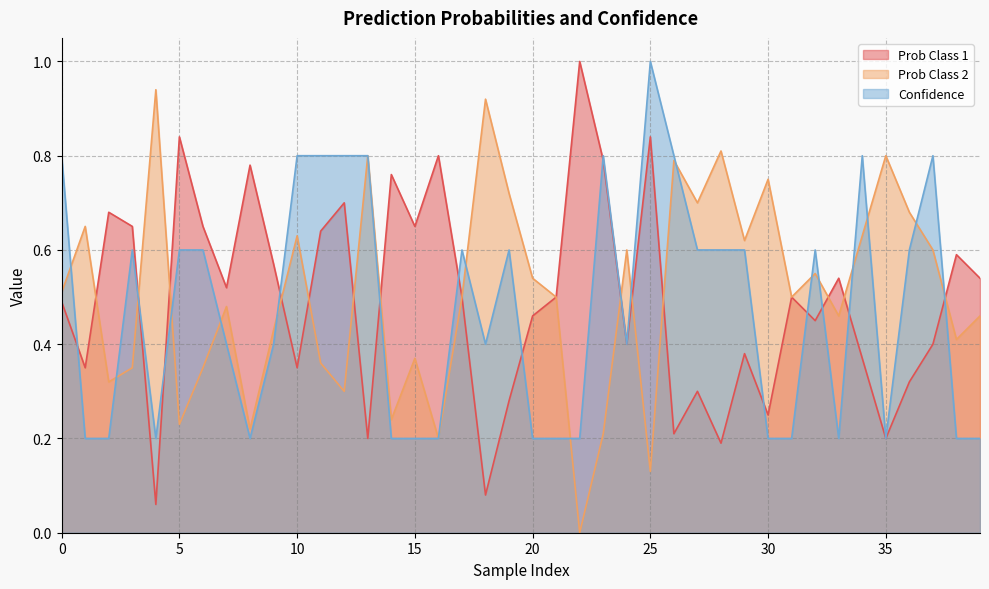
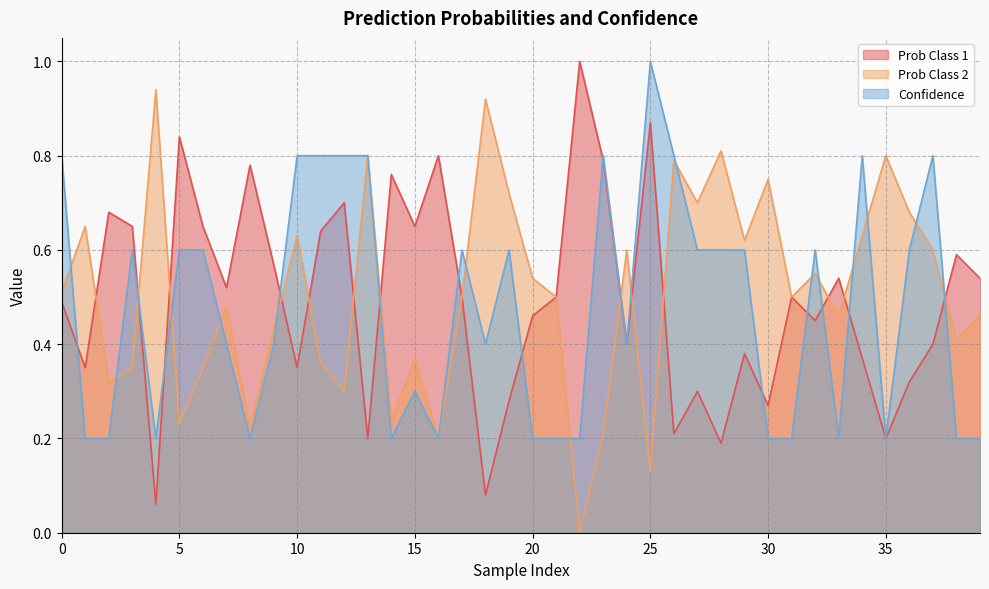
  {
    "Prob Class 1": {
      "0": 0.49,
      "5": 0.84,
      "10": 0.35,
      "15": 0.65,
      "20": 0.46,
-     "25": 0.84,
-     "30": 0.25
+     "25": 0.87,
+     "30": 0.27
    },
    "Prob Class 2": {
      "0": 0.51,
      "5": 0.23,
      "10": 0.63,
      "15": 0.37,
      "20": 0.54,
      "25": 0.13,
      "30": 0.75,
      "35": 0.80
    },
    "Confidence": {
      "0": 0.8,
      "5": 0.6,
      "10": 0.8,
-     "15": 0.2,
+     "15": 0.3,
      "20": 0.2,
      "25": 1.0,
      "30": 0.2
    }
  }
